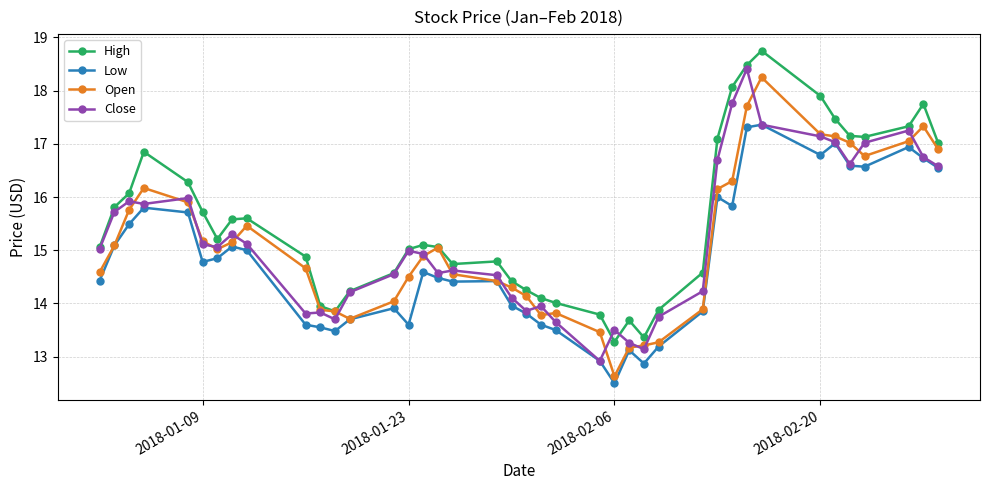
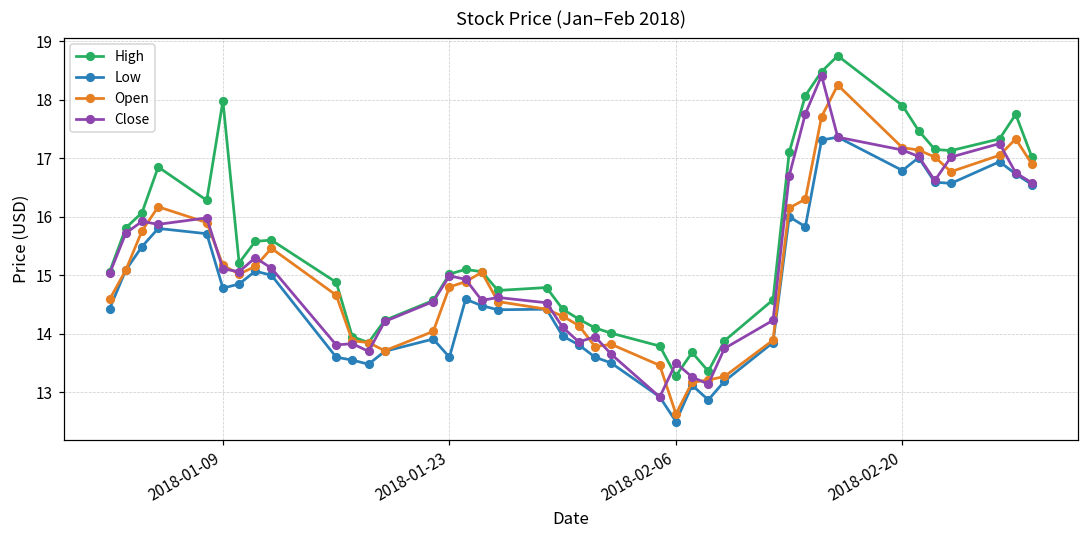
  {
    "High": {
-     "2018-01-09": 15.7,
+     "2018-01-09": 18.0,
      "2018-02-06": 13.3,
      "2018-02-20": 17.9
    },
    "Low": {
      "2018-01-09": 14.8,
      "2018-01-23": 13.6,
      "2018-02-06": 12.5,
      "2018-02-20": 16.8
    },
    "Open": {
      "2018-01-09": 15.2,
-     "2018-01-23": 14.5,
+     "2018-01-23": 14.8,
      "2018-02-06": 12.6
    },
    "Close": {
      "2018-01-09": 15.1,
      "2018-02-06": 13.5
    }
  }
